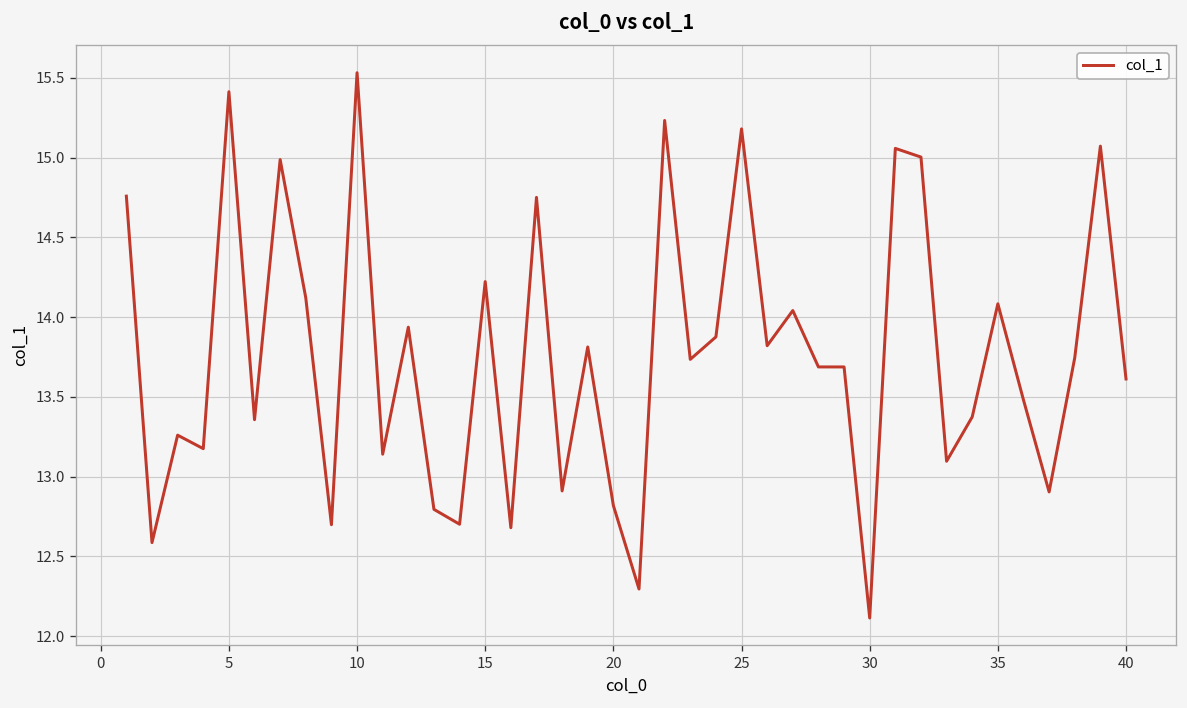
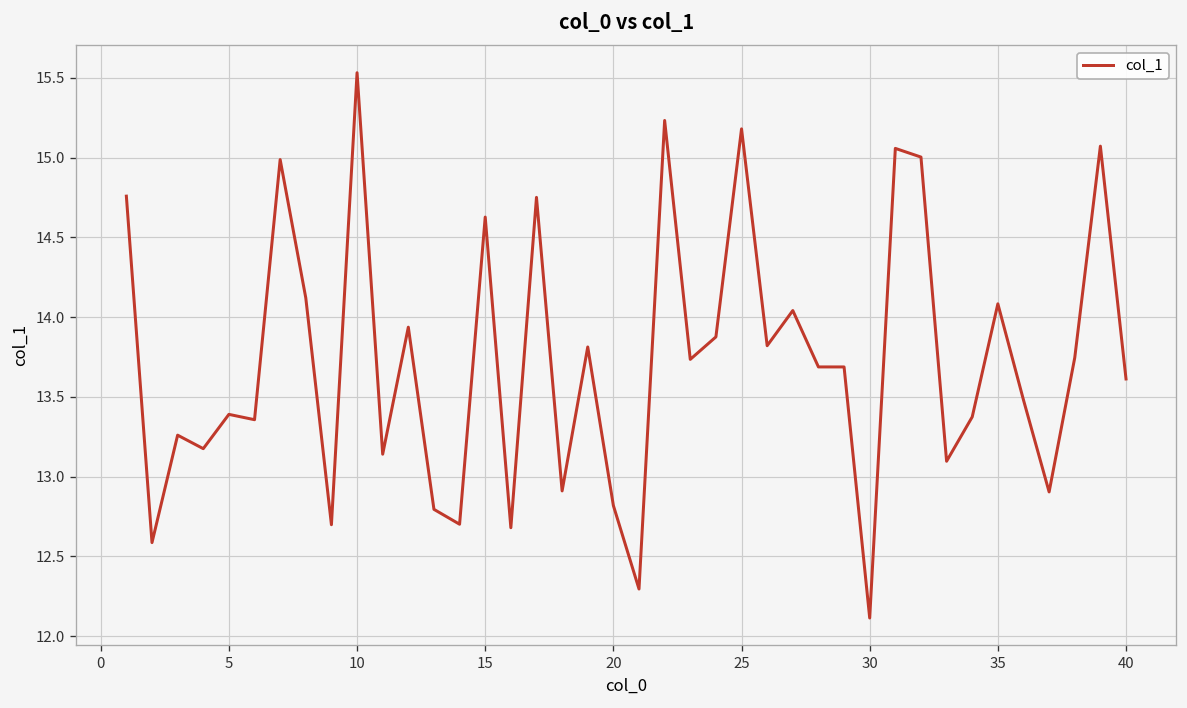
  {
-   "5": 15.41,
+   "5": 13.39,
    "10": 15.53,
-   "15": 14.22,
+   "15": 14.63,
    "20": 12.82,
    "25": 15.18,
    "30": 12.11,
    "35": 14.08,
    "40": 13.61
  }
